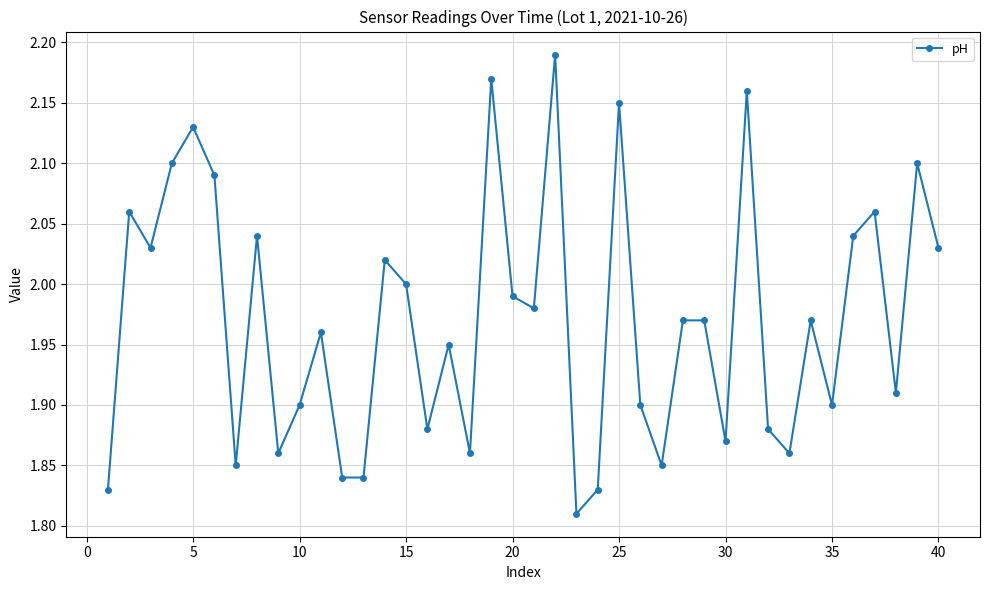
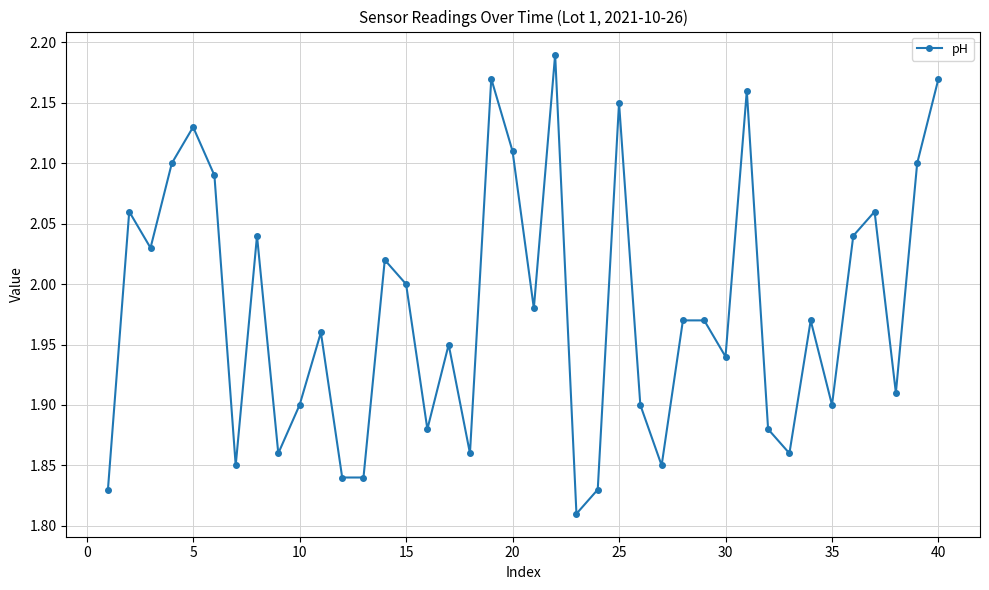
  {
    "5": 2.13,
    "10": 1.90,
    "15": 2.00,
-   "20": 1.99,
+   "20": 2.11,
    "25": 2.15,
-   "30": 1.87,
+   "30": 1.94,
    "35": 1.90,
-   "40": 2.03
+   "40": 2.17
  }
